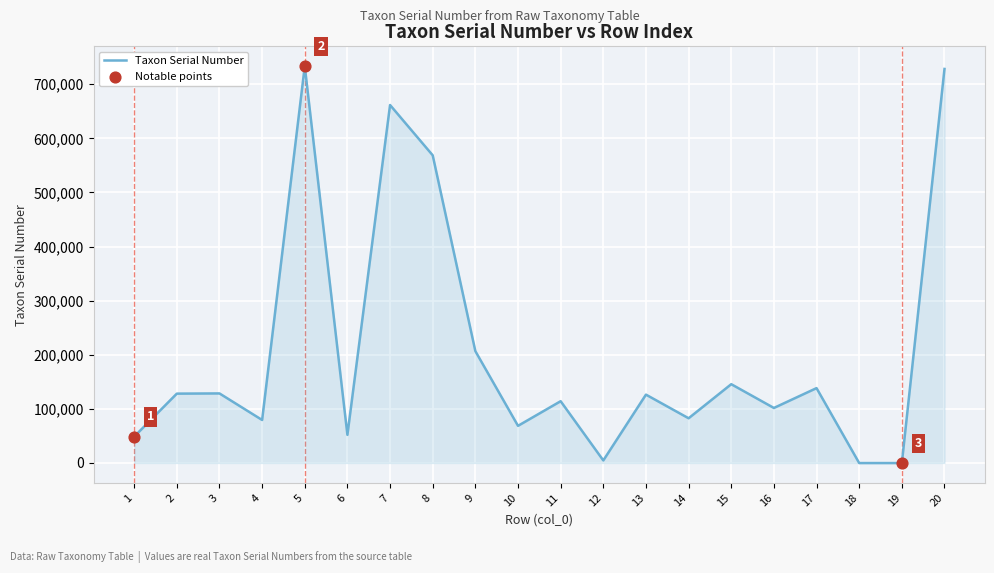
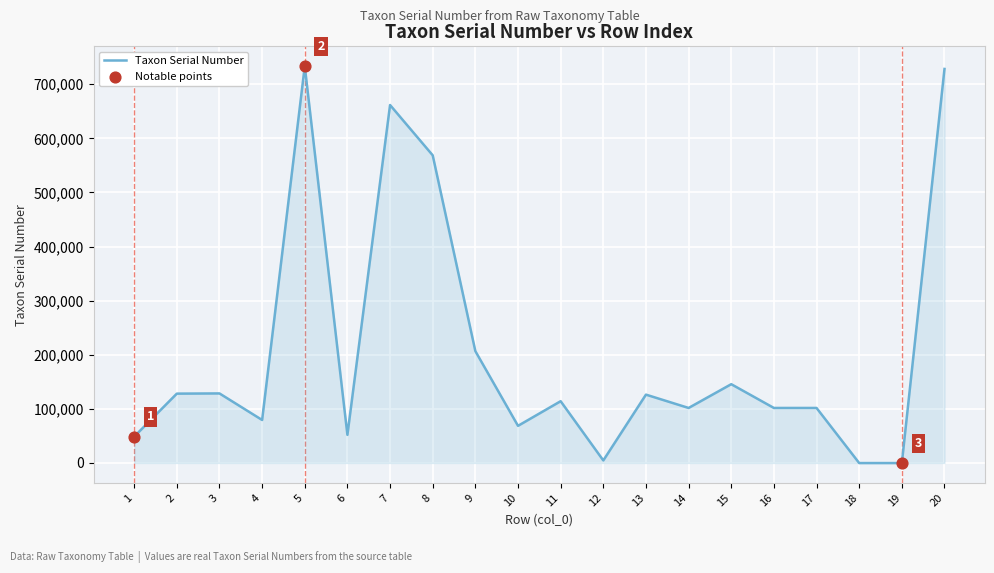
  {
    "Taxon Serial Number": {
      "2": "130,000",
      "3": "130,000",
      "4": "80,000",
      "6": "50,000",
      "7": "660,000",
      "8": "570,000",
      "9": "210,000",
      "10": "70,000",
      "11": "110,000",
      "12": "0",
      "13": "130,000",
-     "14": "80,000",
+     "14": "100,000",
      "15": "150,000",
      "16": "100,000",
-     "17": "140,000",
+     "17": "100,000",
      "18": "0",
      "20": "730,000"
    }
  }
